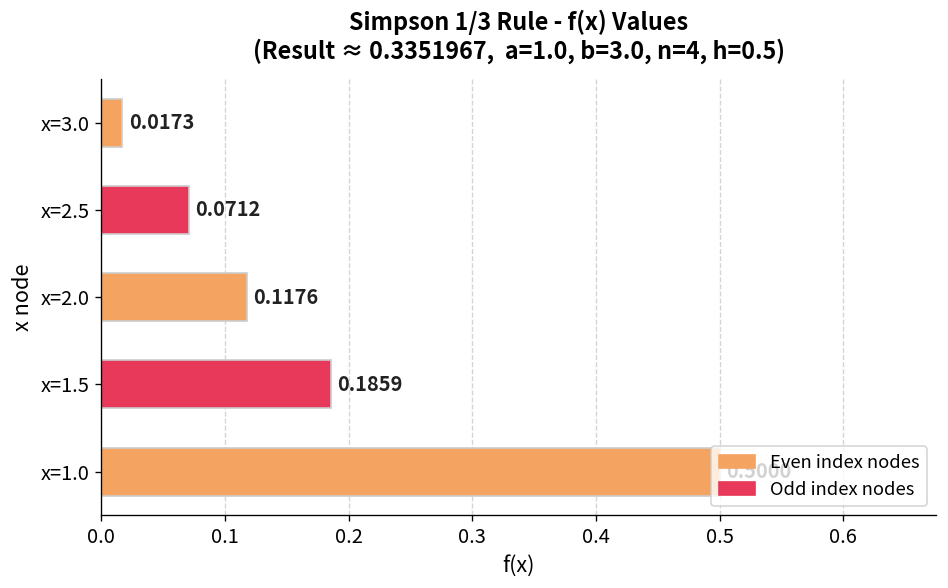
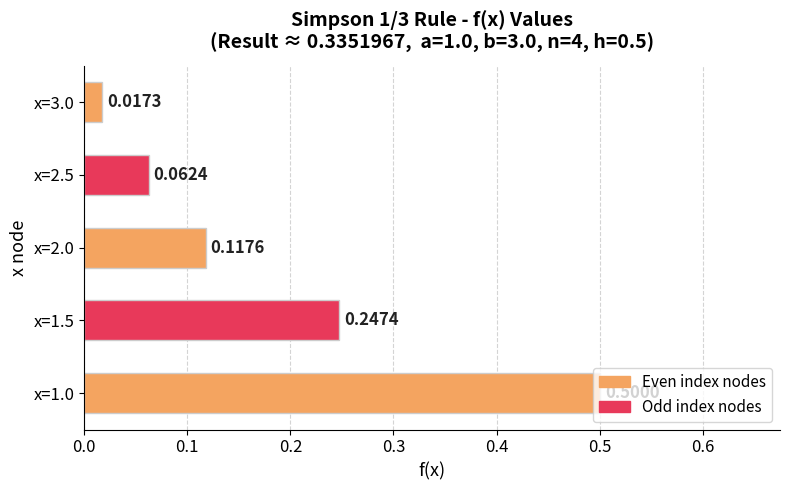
  {
    "x=3.0": 0.0173,
-   "x=2.5": 0.0712,
+   "x=2.5": 0.0624,
    "x=2.0": 0.1176,
-   "x=1.5": 0.1859
+   "x=1.5": 0.2474
  }
